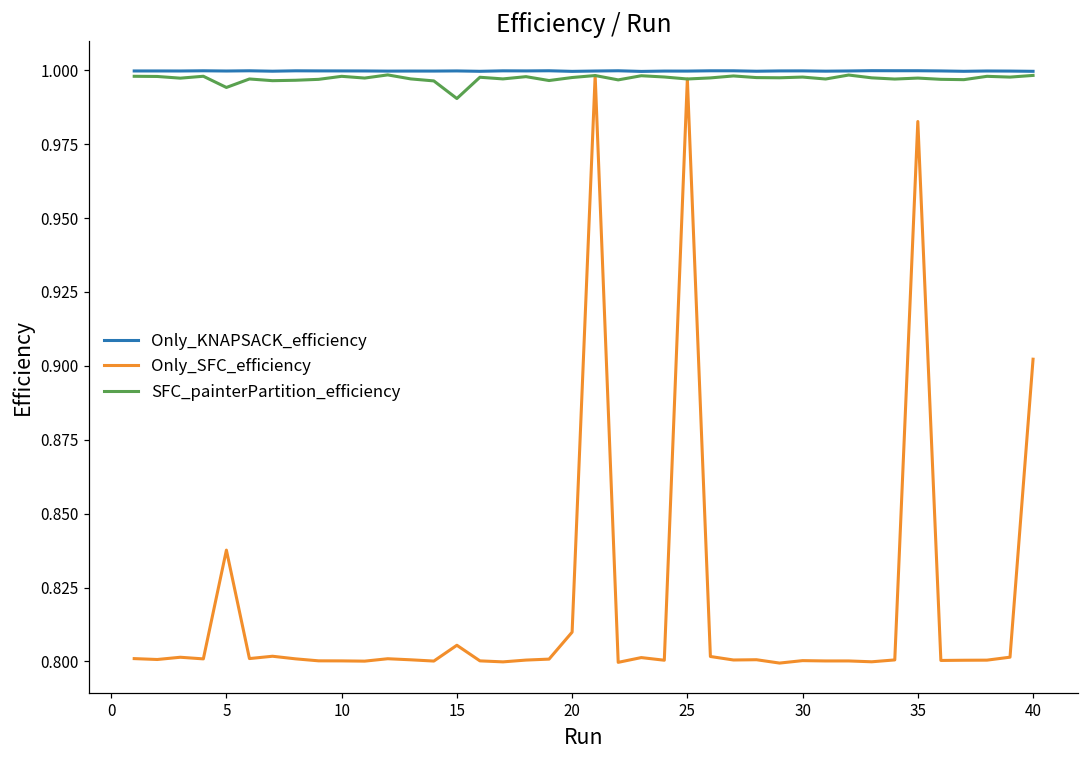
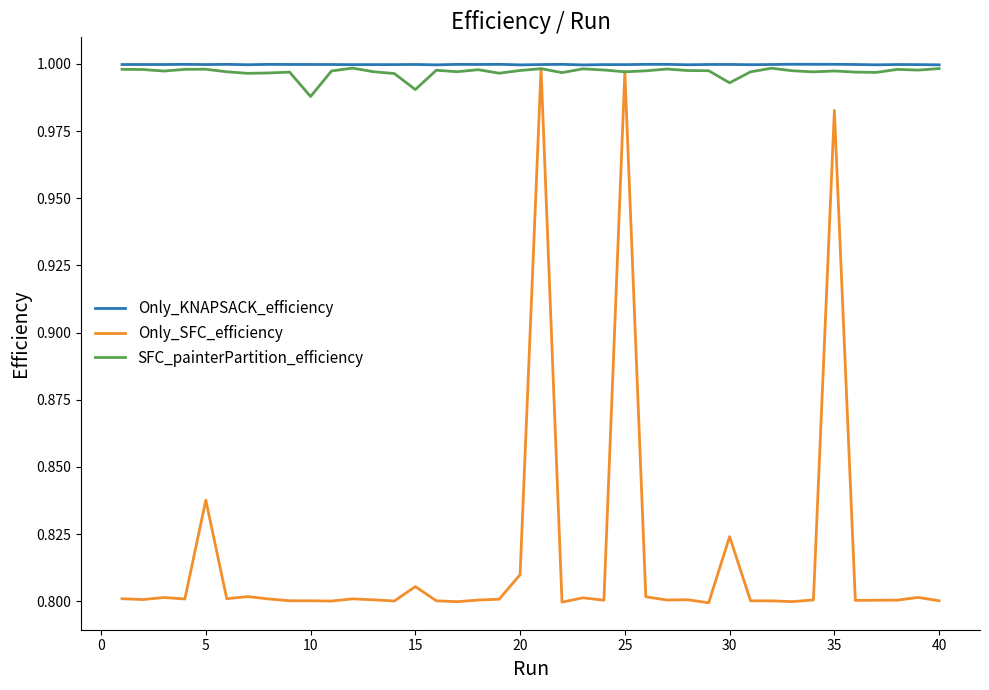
  {
    "Only_KNAPSACK_efficiency": {
      "5": 1.000,
      "10": 1.000,
      "15": 1.000,
      "20": 1.000,
      "25": 1.000,
      "30": 1.000,
      "35": 1.000,
      "40": 1.000
    },
    "Only_SFC_efficiency": {
      "5": 0.838,
      "10": 0.800,
      "15": 0.805,
      "20": 0.810,
-     "30": 0.800,
+     "30": 0.824,
      "35": 0.983,
-     "40": 0.902
+     "40": 0.800
    },
    "SFC_painterPartition_efficiency": {
-     "5": 0.994,
-     "10": 0.998,
+     "5": 0.998,
+     "10": 0.988,
      "15": 0.990,
      "20": 0.998,
-     "30": 0.998,
+     "30": 0.993,
      "35": 0.997,
      "40": 0.998
    }
  }
